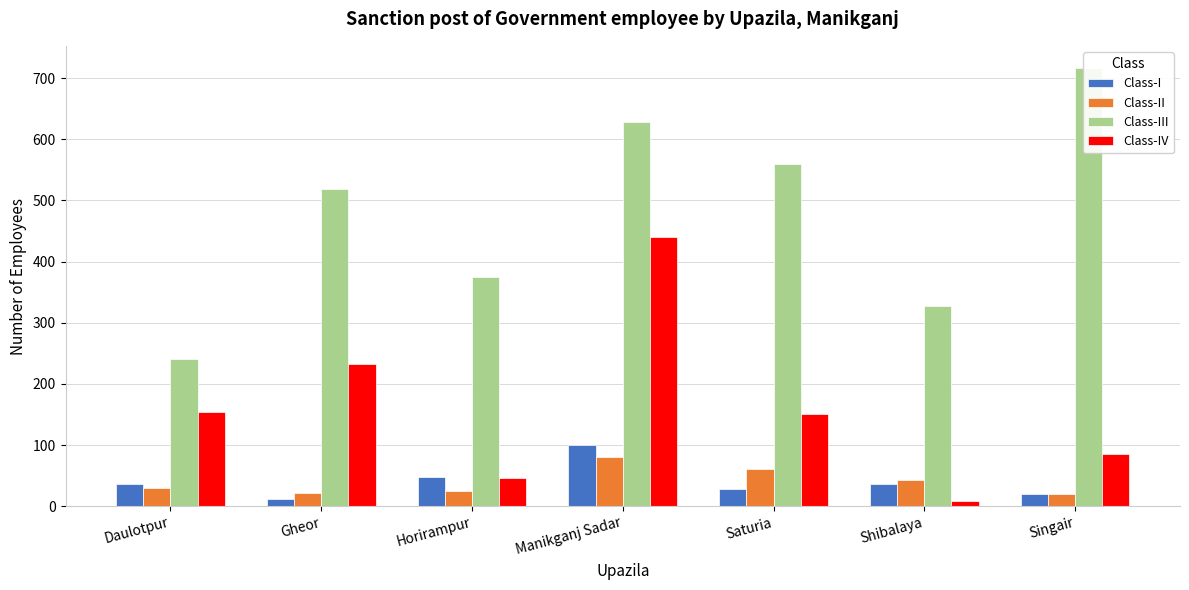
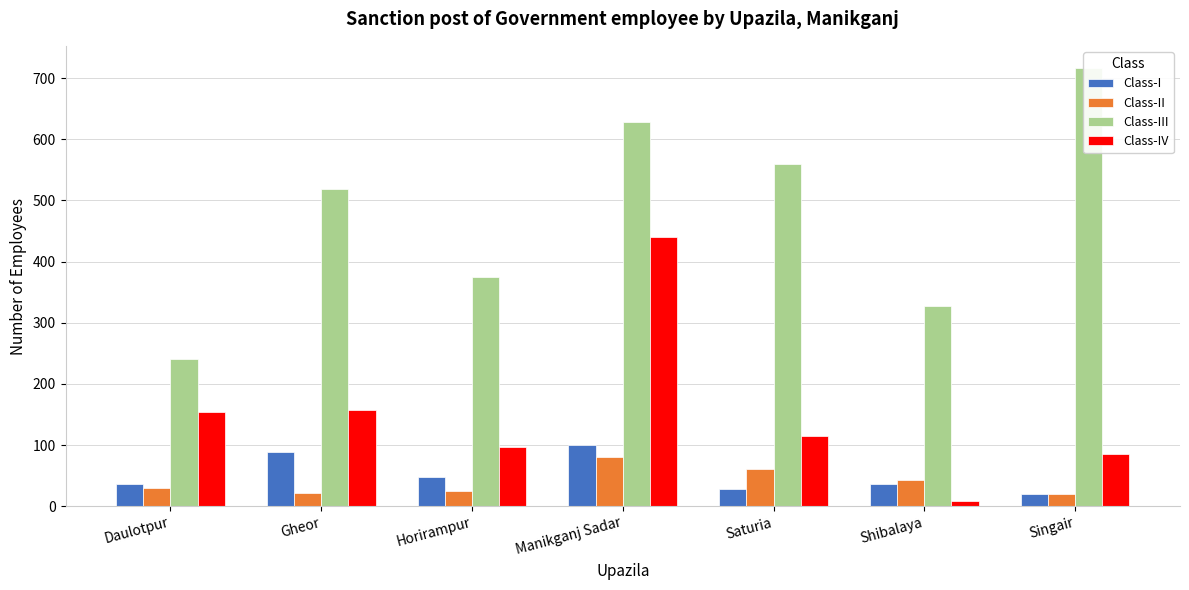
  {
    "Class-I": {
      "Daulotpur": 40,
-     "Gheor": 10,
+     "Gheor": 90,
      "Horirampur": 50,
      "Manikganj Sadar": 100,
      "Saturia": 30,
      "Shibalaya": 40,
      "Singair": 20
    },
    "Class-II": {
      "Daulotpur": 30,
      "Gheor": 20,
      "Horirampur": 30,
      "Manikganj Sadar": 80,
      "Saturia": 60,
      "Shibalaya": 40,
      "Singair": 20
    },
    "Class-III": {
      "Daulotpur": 240,
      "Gheor": 520,
      "Horirampur": 370,
      "Manikganj Sadar": 630,
      "Saturia": 560,
      "Shibalaya": 330
    },
    "Class-IV": {
      "Daulotpur": 150,
-     "Gheor": 230,
-     "Horirampur": 50,
+     "Gheor": 160,
+     "Horirampur": 100,
      "Manikganj Sadar": 440,
-     "Saturia": 150,
+     "Saturia": 120,
      "Shibalaya": 10,
      "Singair": 90
    }
  }
